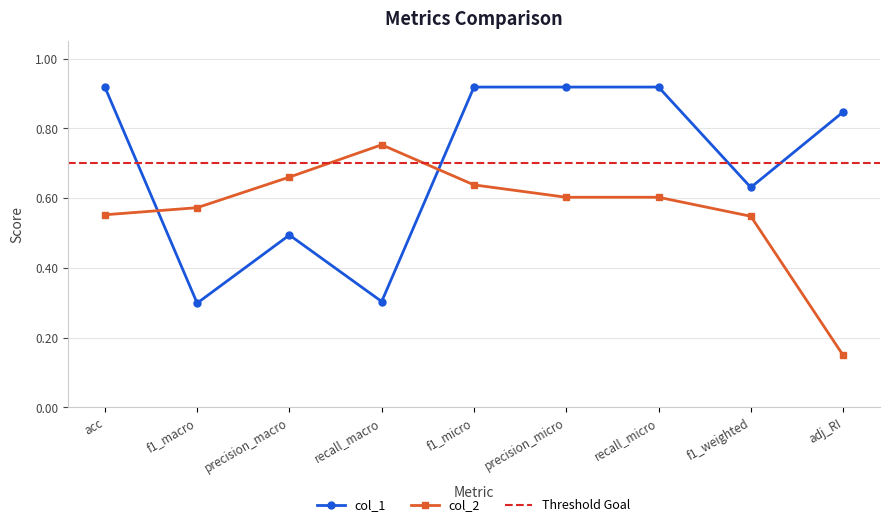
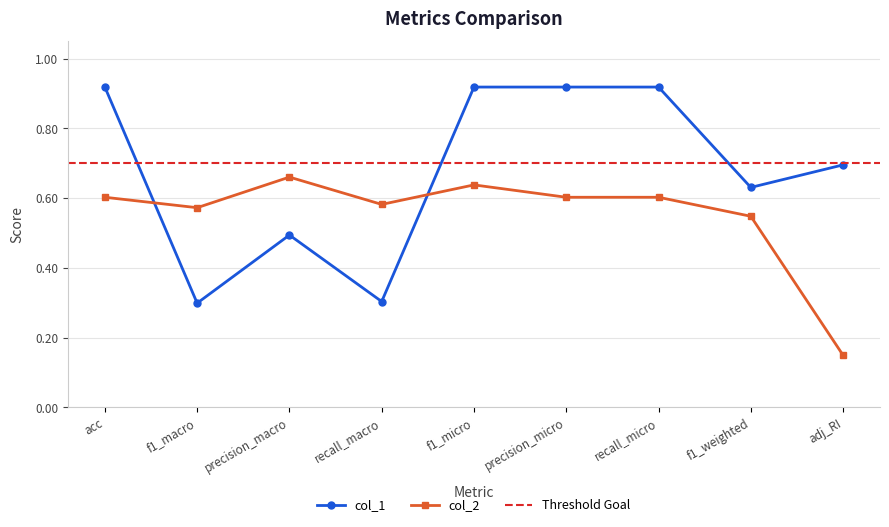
  {
    "col_1": {
      "acc": 0.92,
      "f1_macro": 0.30,
      "precision_macro": 0.49,
      "recall_macro": 0.30,
      "f1_micro": 0.92,
      "precision_micro": 0.92,
      "recall_micro": 0.92,
      "f1_weighted": 0.63,
-     "adj_RI": 0.85
+     "adj_RI": 0.70
    },
    "col_2": {
-     "acc": 0.55,
+     "acc": 0.60,
      "f1_macro": 0.57,
      "precision_macro": 0.66,
-     "recall_macro": 0.75,
+     "recall_macro": 0.58,
      "f1_micro": 0.64,
      "precision_micro": 0.60,
      "recall_micro": 0.60,
      "f1_weighted": 0.55,
      "adj_RI": 0.15
    }
  }
